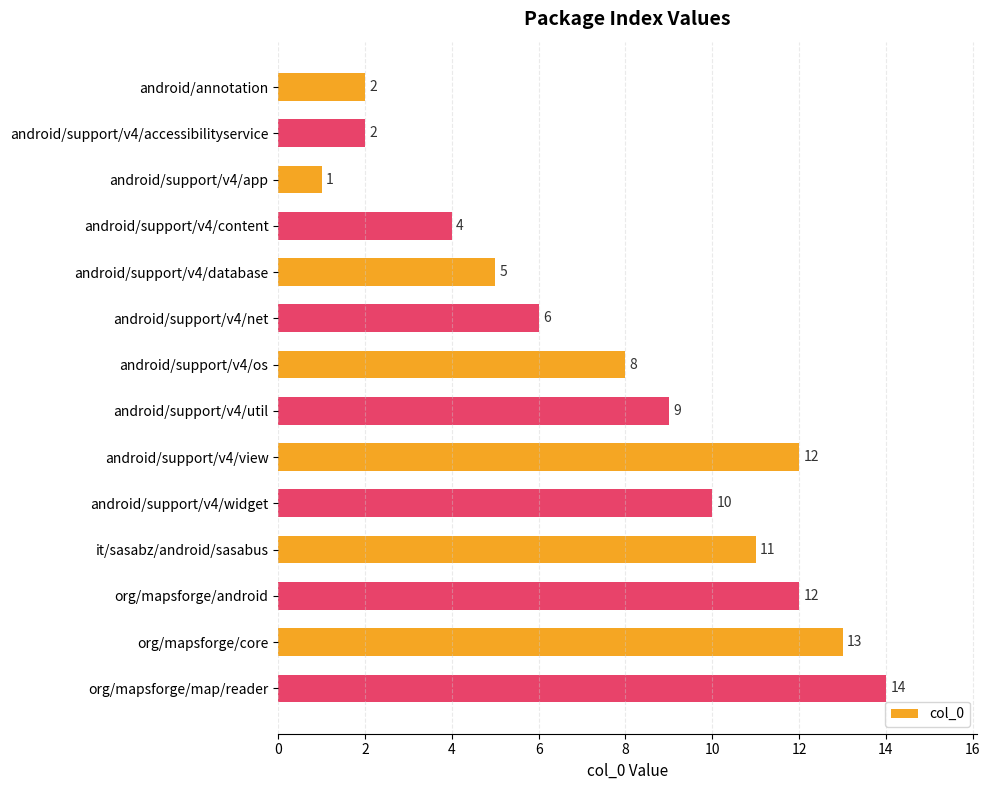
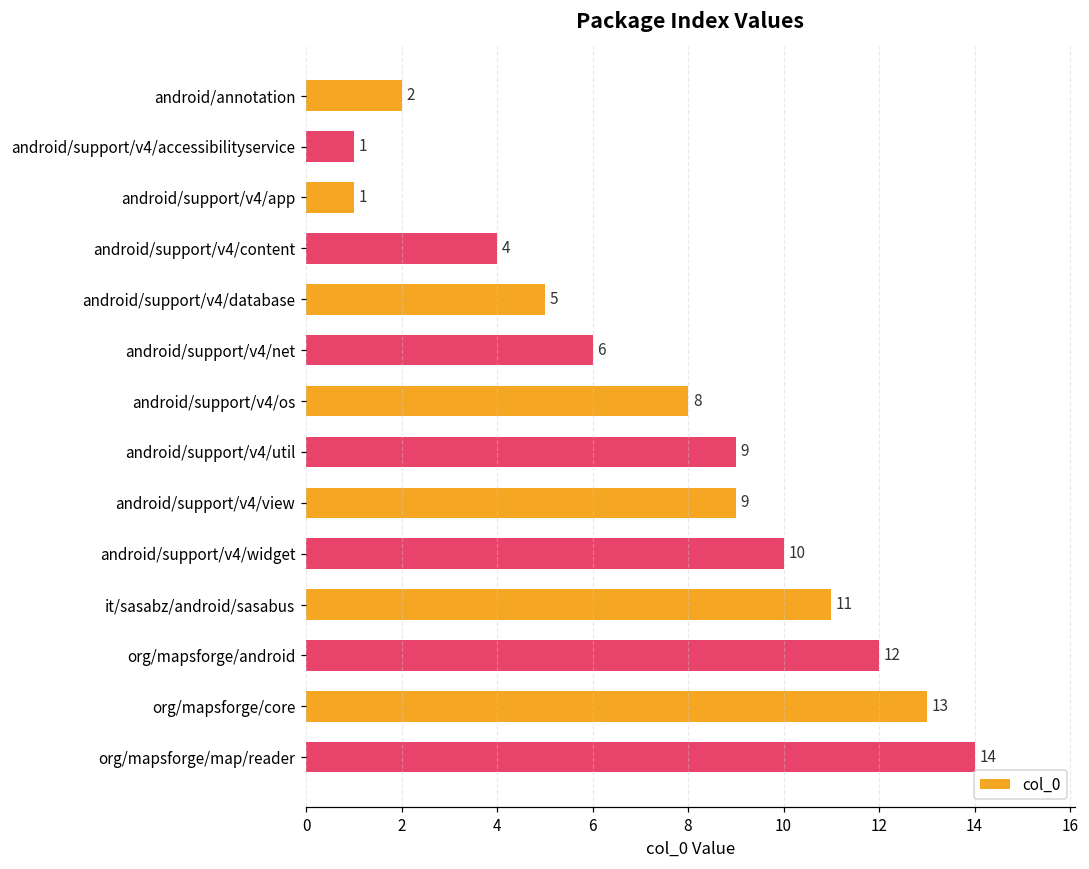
  {
    "android/annotation": 2,
-   "android/support/v4/accessibilityservice": 2,
+   "android/support/v4/accessibilityservice": 1,
    "android/support/v4/app": 1,
    "android/support/v4/content": 4,
    "android/support/v4/database": 5,
    "android/support/v4/net": 6,
    "android/support/v4/os": 8,
    "android/support/v4/util": 9,
-   "android/support/v4/view": 12,
+   "android/support/v4/view": 9,
    "android/support/v4/widget": 10,
    "it/sasabz/android/sasabus": 11,
    "org/mapsforge/android": 12,
    "org/mapsforge/core": 13,
    "org/mapsforge/map/reader": 14
  }
